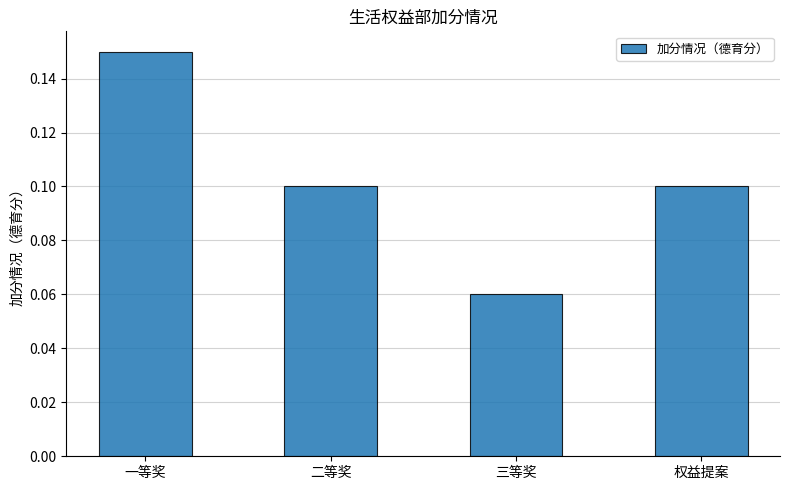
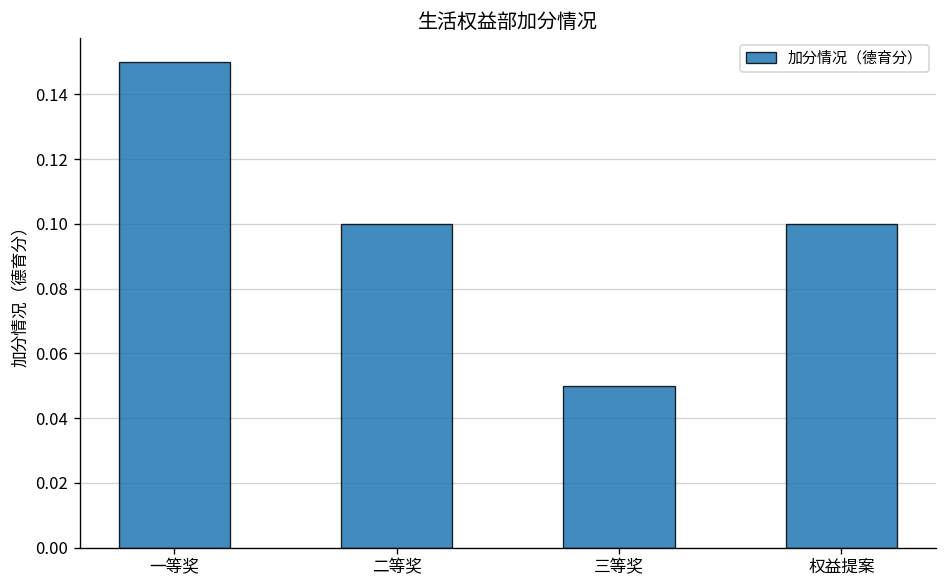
  {
    "一等奖": 0.15,
    "二等奖": 0.10,
-   "三等奖": 0.06,
+   "三等奖": 0.05,
    "权益提案": 0.10
  }
